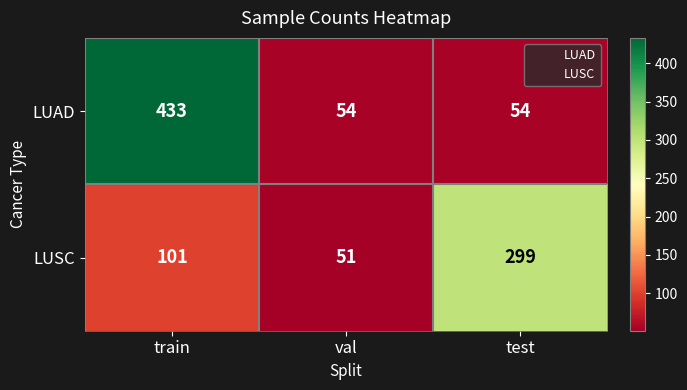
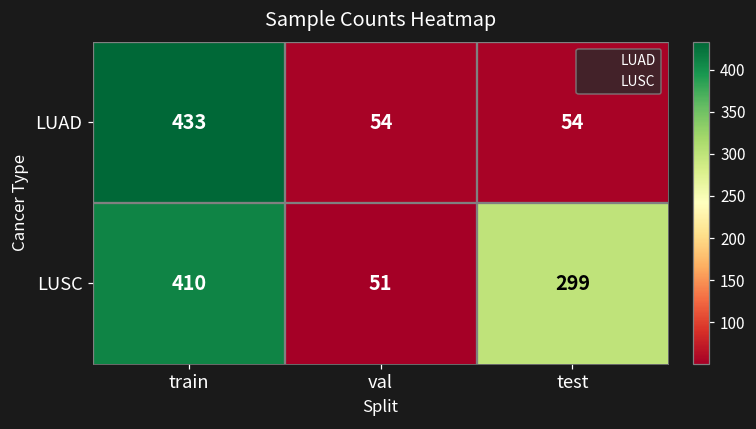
  {
    "LUAD": {
      "train": 433,
      "val": 54,
      "test": 54
    },
    "LUSC": {
-     "train": 101,
+     "train": 410,
      "val": 51,
      "test": 299
    }
  }
